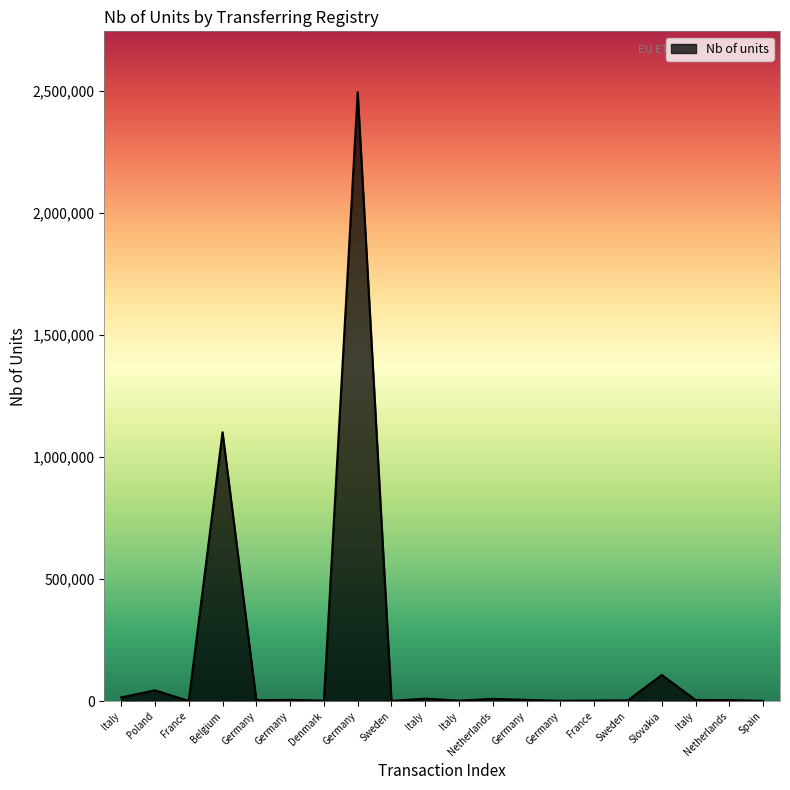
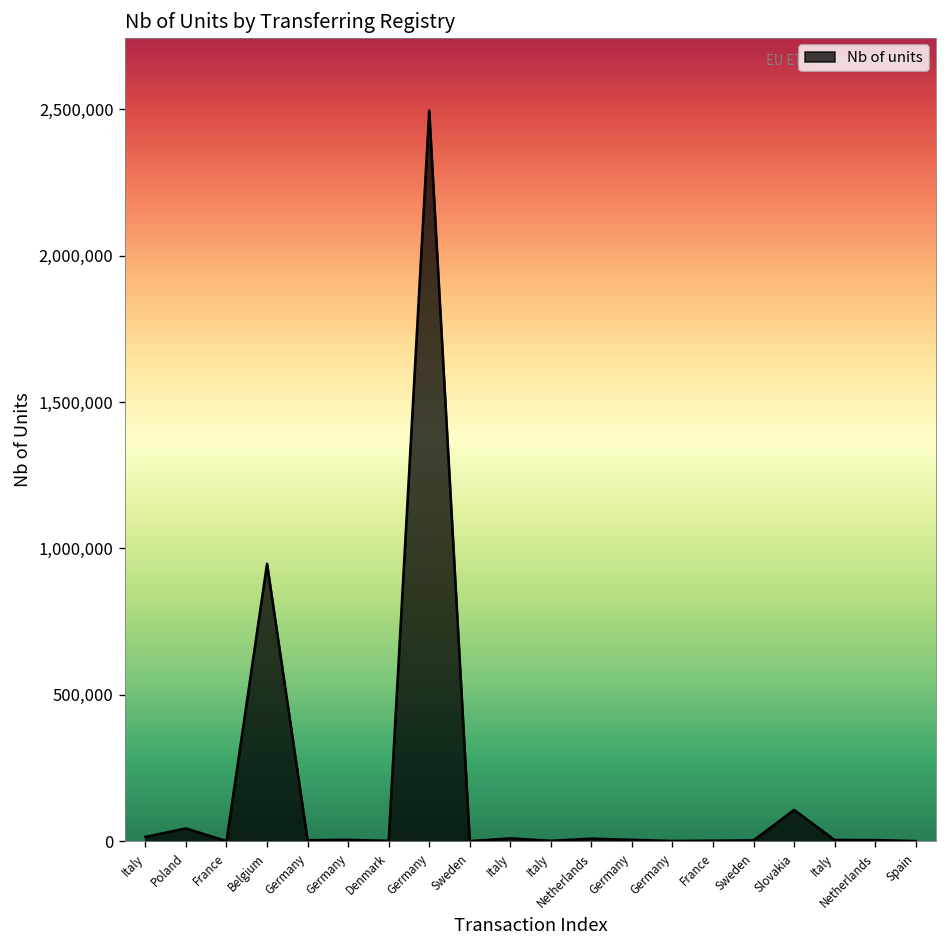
  {
    "Poland": "40,000",
-   "Belgium": "1,100,000",
+   "Belgium": "950,000",
    "Denmark": "0",
    "Slovakia": "110,000",
    "Spain": "0"
  }
